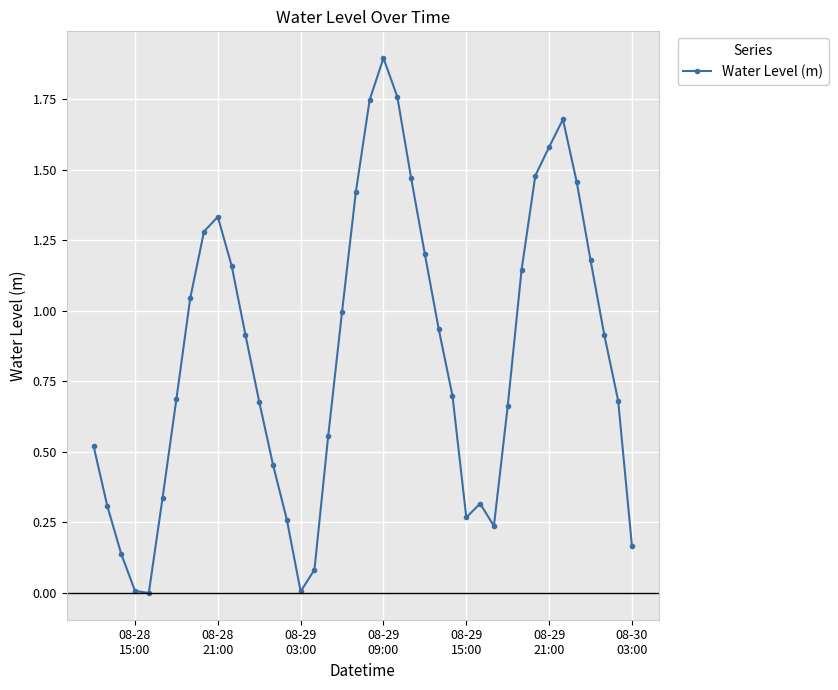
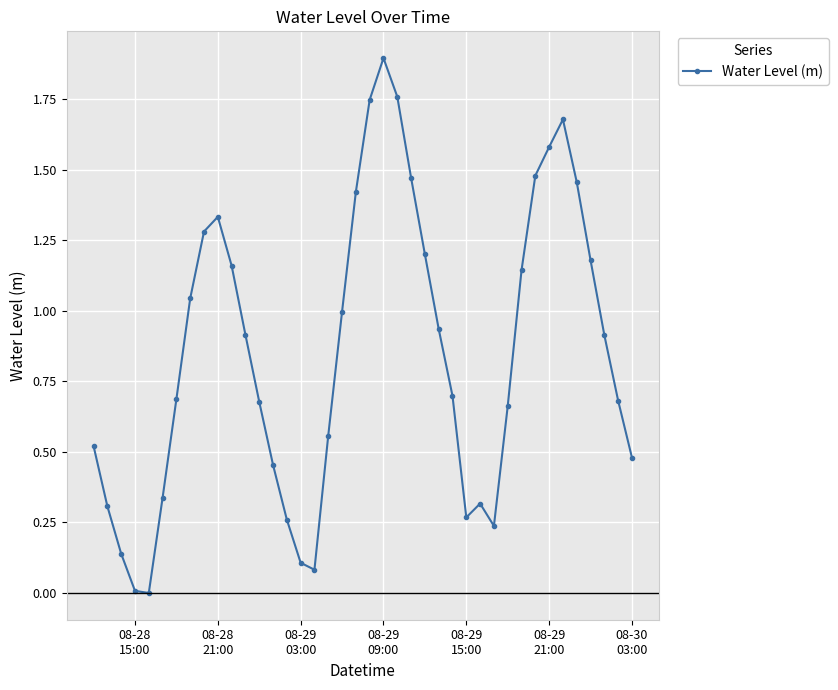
  {
    "08-28 15:00": 0.01,
    "08-28 21:00": 1.33,
-   "08-29 03:00": 0.01,
+   "08-29 03:00": 0.11,
    "08-29 09:00": 1.90,
    "08-29 15:00": 0.27,
    "08-29 21:00": 1.58,
-   "08-30 03:00": 0.17
+   "08-30 03:00": 0.48
  }
